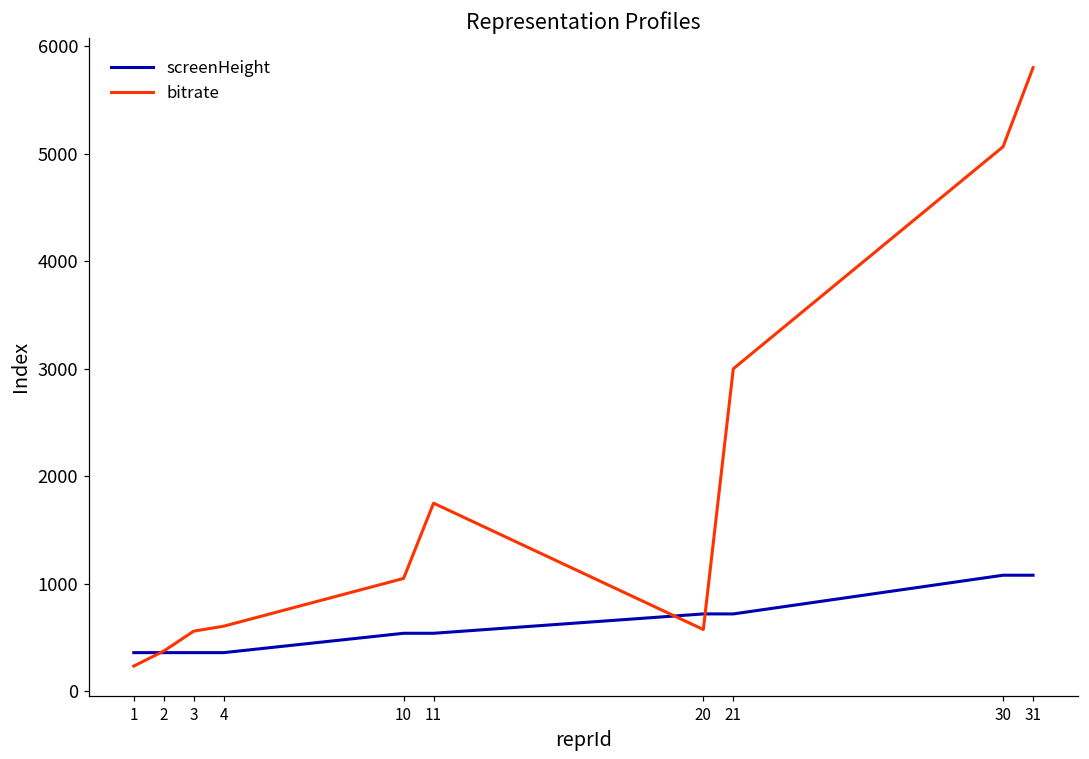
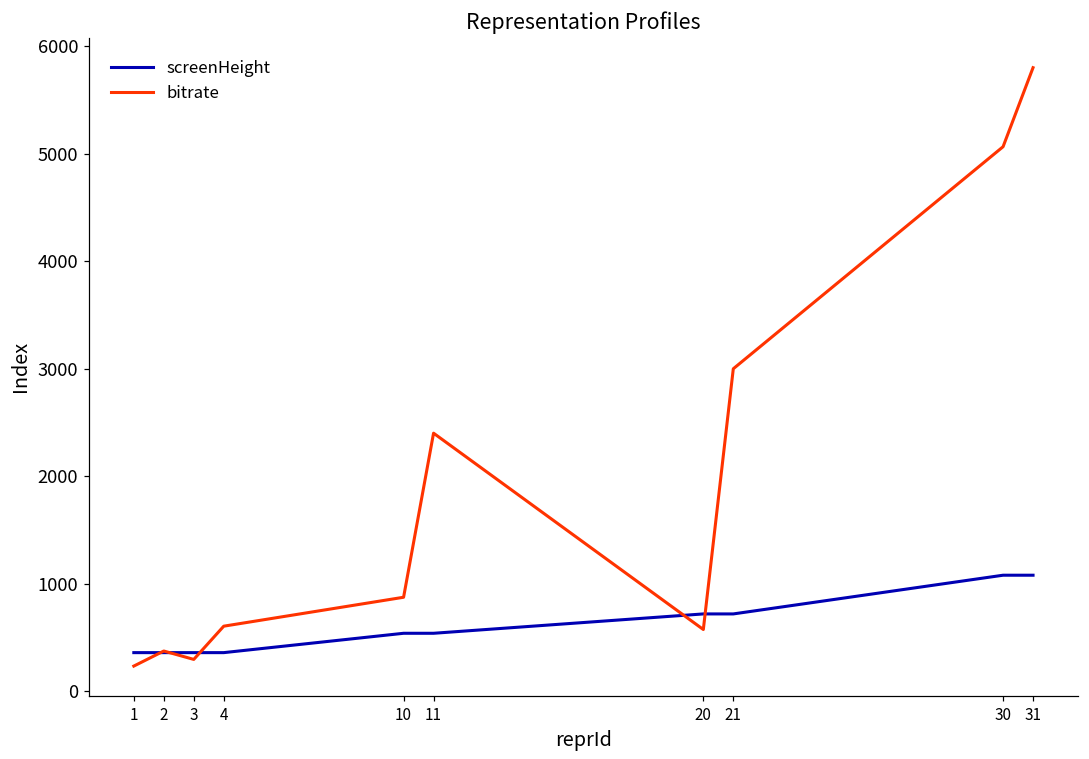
  {
    "screenHeight": {
      "1": 400,
      "3": 400,
      "4": 400,
      "10": 500,
      "11": 500,
      "20": 700,
      "21": 700,
      "30": 1100,
      "31": 1100
    },
    "bitrate": {
      "1": 200,
-     "3": 600,
+     "3": 300,
      "4": 600,
-     "10": 1100,
-     "11": 1800,
+     "10": 900,
+     "11": 2400,
      "20": 600,
      "21": 3000,
      "30": 5100,
      "31": 5800
    }
  }
